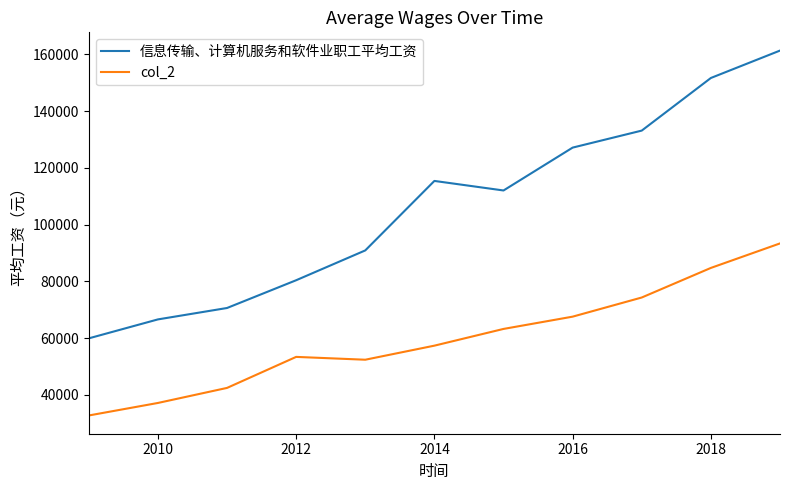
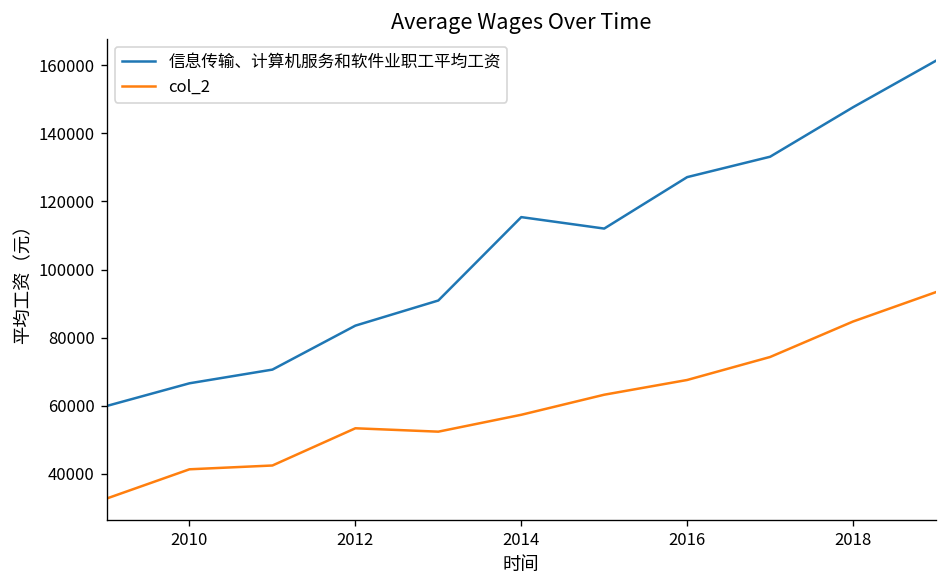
  {
    "信息传输、计算机服务和软件业职工平均工资": {
      "2010": 67000,
-     "2012": 80000,
+     "2012": 84000,
      "2014": 115000,
      "2016": 127000,
-     "2018": 152000
+     "2018": 148000
    },
    "col_2": {
-     "2010": 37000,
+     "2010": 41000,
      "2012": 53000,
      "2014": 57000,
      "2016": 68000,
      "2018": 85000
    }
  }
